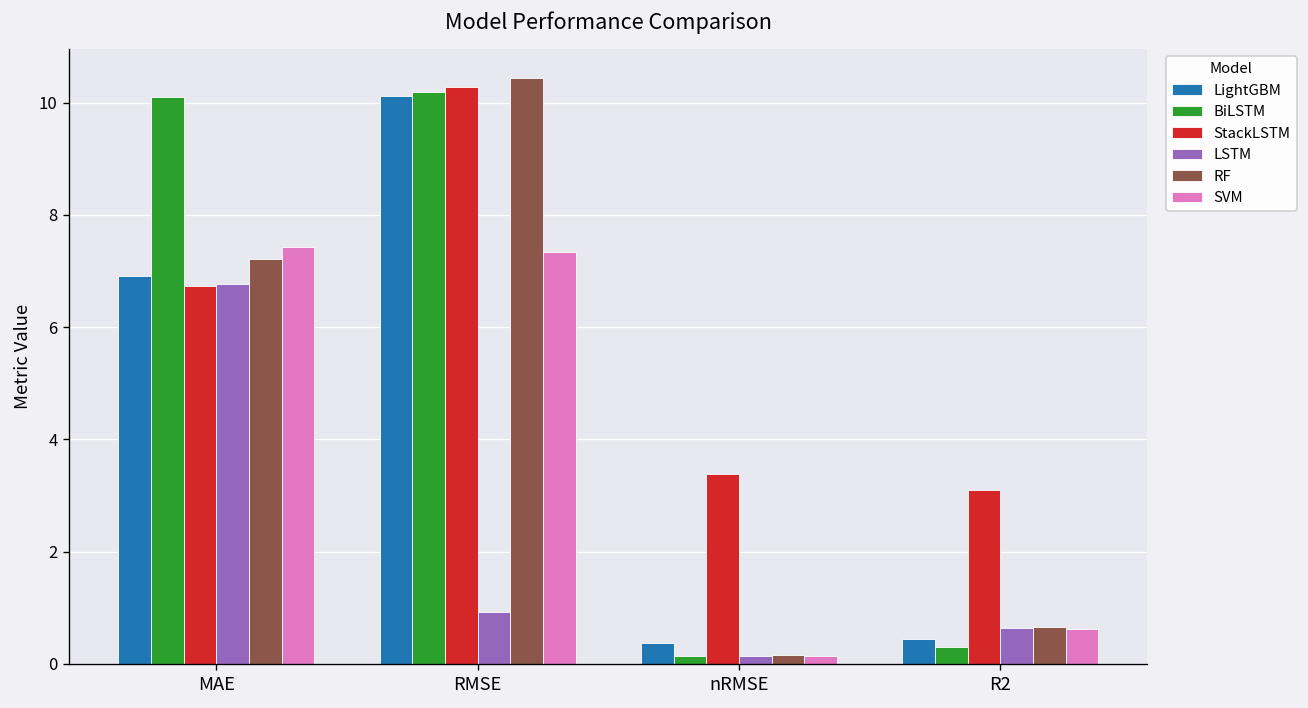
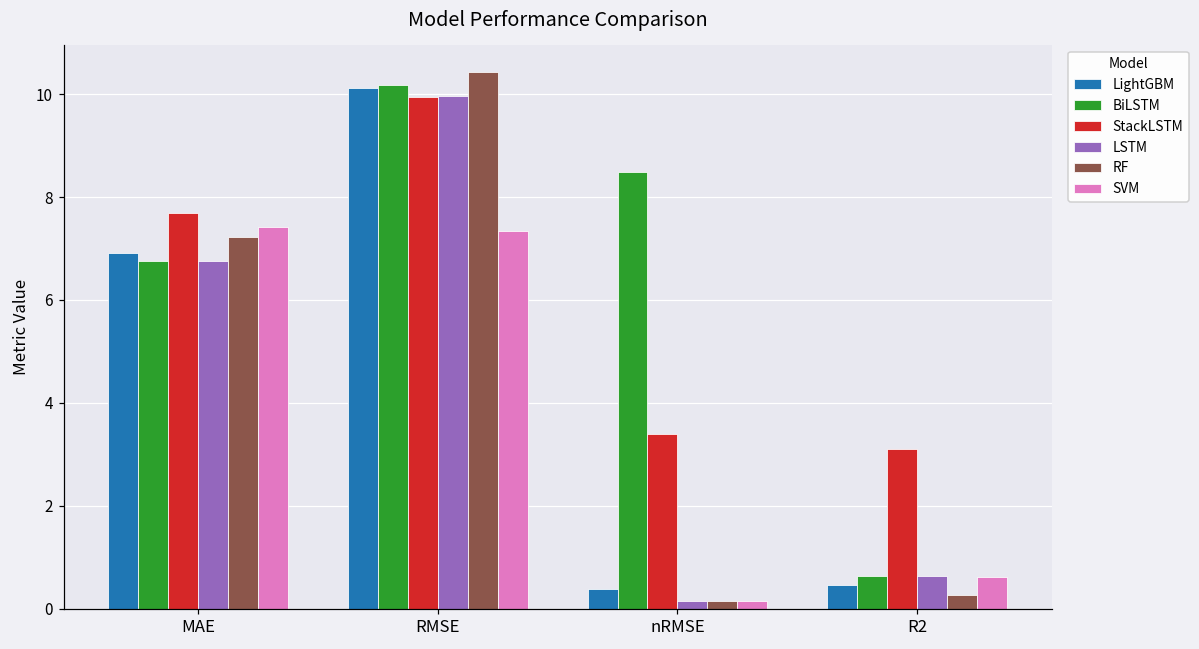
  {
    "LightGBM": {
      "MAE": 6.9,
      "RMSE": 10.1,
      "nRMSE": 0.4,
      "R2": 0.5
    },
    "BiLSTM": {
-     "MAE": 10.1,
+     "MAE": 6.7,
      "RMSE": 10.2,
-     "nRMSE": 0.1,
-     "R2": 0.3
+     "nRMSE": 8.5,
+     "R2": 0.6
    },
    "StackLSTM": {
-     "MAE": 6.7,
-     "RMSE": 10.3,
+     "MAE": 7.7,
+     "RMSE": 9.9,
      "nRMSE": 3.4,
      "R2": 3.1
    },
    "LSTM": {
      "MAE": 6.8,
-     "RMSE": 0.9,
+     "RMSE": 10.0,
      "nRMSE": 0.1,
      "R2": 0.6
    },
    "RF": {
      "MAE": 7.2,
      "RMSE": 10.4,
      "nRMSE": 0.2,
-     "R2": 0.7
+     "R2": 0.3
    },
    "SVM": {
      "MAE": 7.4,
      "RMSE": 7.3,
      "nRMSE": 0.1,
      "R2": 0.6
    }
  }
